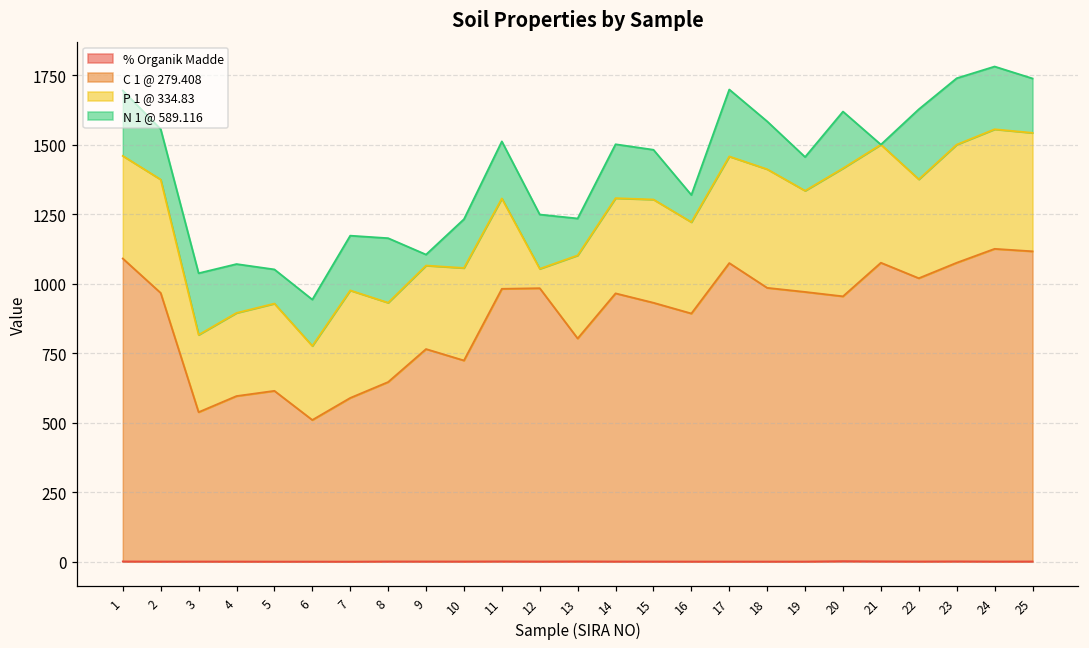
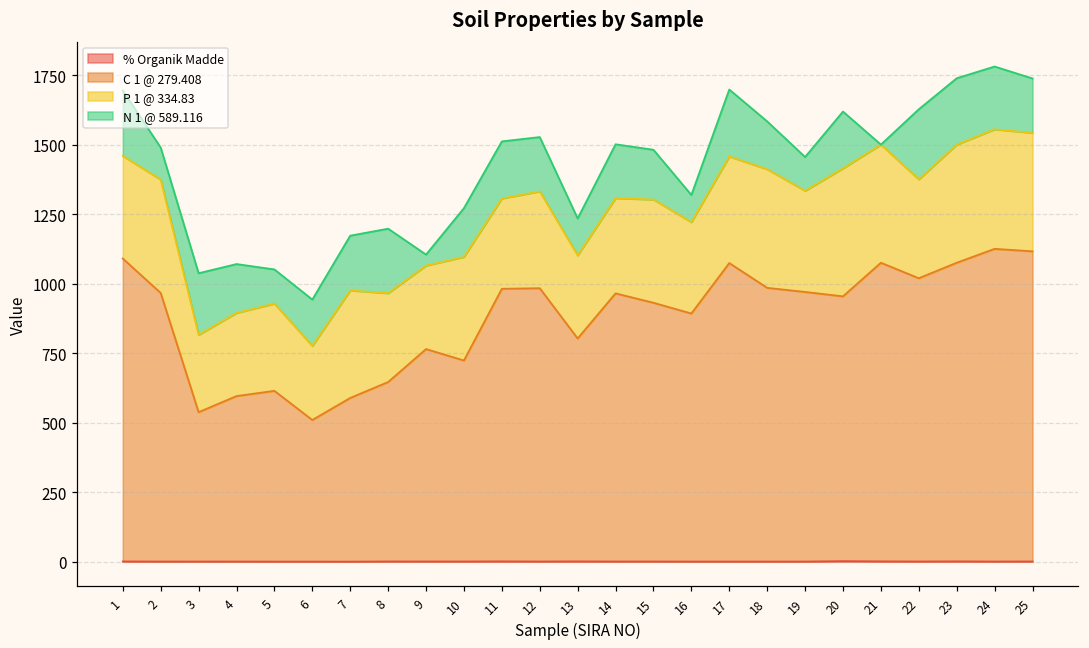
  {
    "P 1 @ 334.83": {
      "1": 370,
      "2": 410,
      "3": 280,
      "4": 300,
      "5": 310,
      "6": 270,
      "7": 390,
-     "8": 290,
+     "8": 320,
      "9": 300,
-     "10": 330,
+     "10": 370,
      "11": 330,
-     "12": 70,
+     "12": 350,
      "13": 300,
      "14": 340,
      "15": 370,
      "16": 330,
      "17": 380,
      "18": 430,
      "19": 360,
      "20": 460,
      "22": 360,
      "23": 430,
      "24": 430,
      "25": 430
    },
    "N 1 @ 589.116": {
-     "2": 180,
+     "2": 120,
      "3": 220,
      "4": 180,
      "5": 120,
      "6": 170,
      "7": 200,
      "8": 230,
      "9": 40,
      "10": 180,
      "11": 210,
      "12": 200,
      "13": 130,
      "14": 190,
      "15": 180,
      "16": 100,
      "17": 240,
      "18": 170,
      "19": 120,
      "20": 200,
      "22": 250,
      "23": 240,
      "24": 230,
      "25": 200
    }
  }
